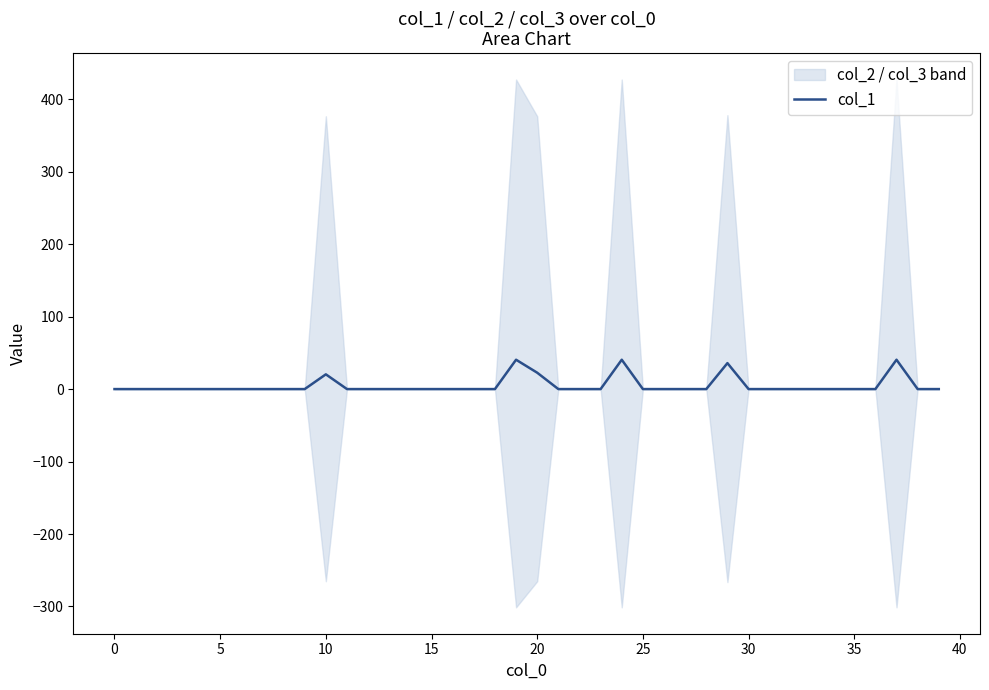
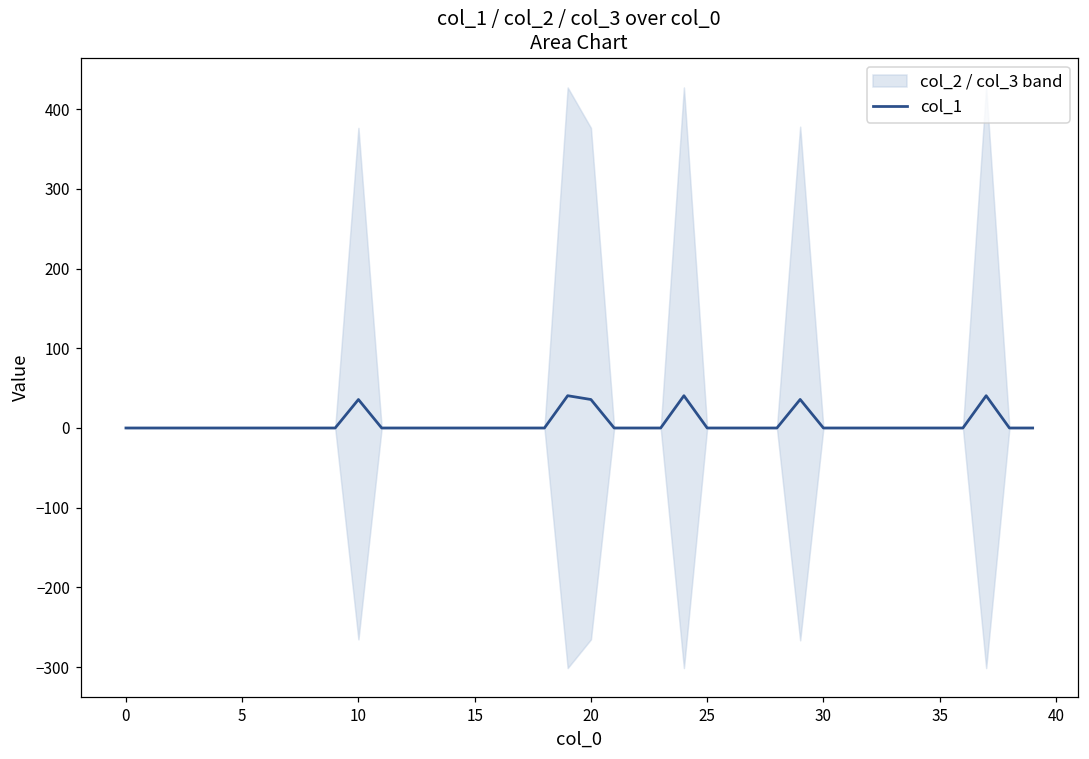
  {
    "col_1": {
-     "10": 20,
-     "20": 20
+     "10": 40,
+     "20": 40
    }
  }
